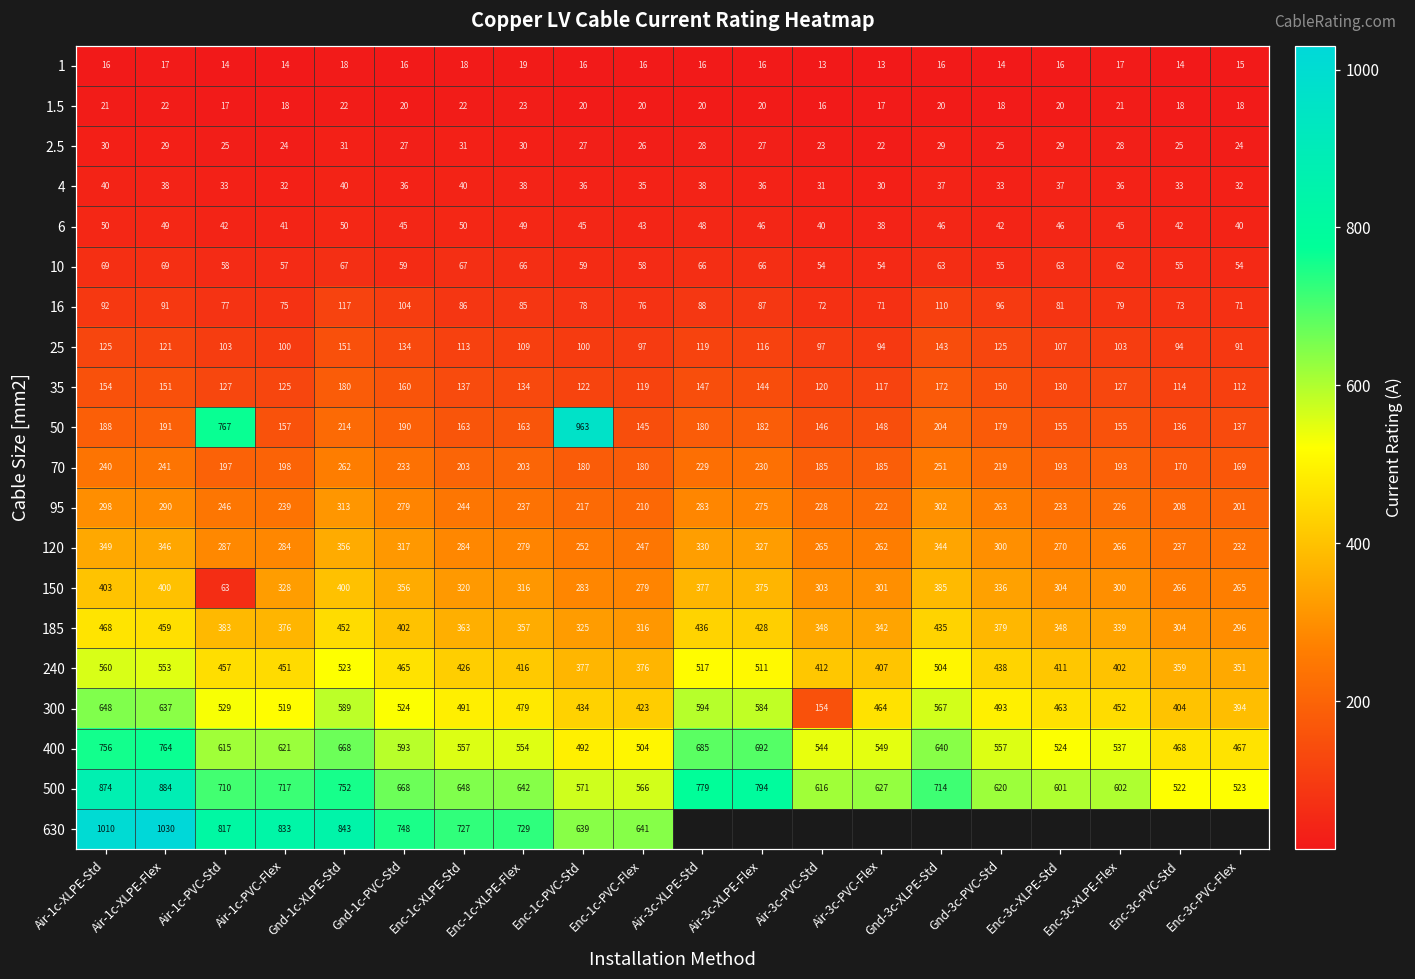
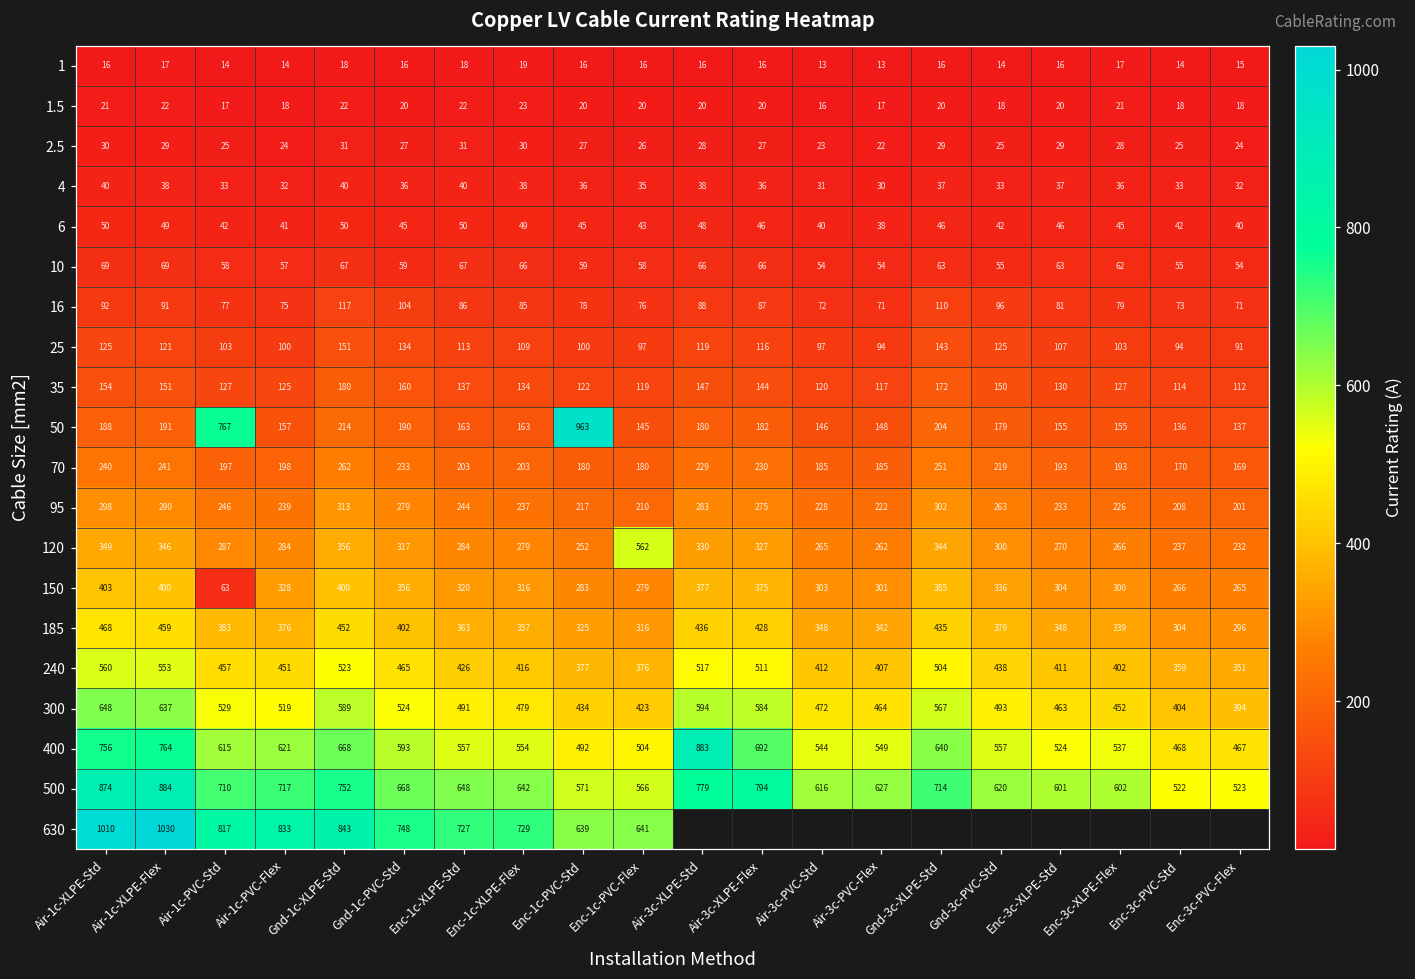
  {
    "120": {
      "Air-1c-XLPE-Std": 349,
      "Air-1c-XLPE-Flex": 346,
      "Air-1c-PVC-Std": 287,
      "Air-1c-PVC-Flex": 284,
      "Gnd-1c-XLPE-Std": 356,
      "Gnd-1c-PVC-Std": 317,
      "Enc-1c-XLPE-Std": 284,
      "Enc-1c-XLPE-Flex": 279,
      "Enc-1c-PVC-Std": 252,
-     "Enc-1c-PVC-Flex": 247,
+     "Enc-1c-PVC-Flex": 562,
      "Air-3c-XLPE-Std": 330,
      "Air-3c-XLPE-Flex": 327,
      "Air-3c-PVC-Std": 265,
      "Air-3c-PVC-Flex": 262,
      "Gnd-3c-XLPE-Std": 344,
      "Gnd-3c-PVC-Std": 300,
      "Enc-3c-XLPE-Std": 270,
      "Enc-3c-XLPE-Flex": 266,
      "Enc-3c-PVC-Std": 237,
      "Enc-3c-PVC-Flex": 232
    },
    "300": {
      "Air-1c-XLPE-Std": 648,
      "Air-1c-XLPE-Flex": 637,
      "Air-1c-PVC-Std": 529,
      "Air-1c-PVC-Flex": 519,
      "Gnd-1c-XLPE-Std": 589,
      "Gnd-1c-PVC-Std": 524,
      "Enc-1c-XLPE-Std": 491,
      "Enc-1c-XLPE-Flex": 479,
      "Enc-1c-PVC-Std": 434,
      "Enc-1c-PVC-Flex": 423,
      "Air-3c-XLPE-Std": 594,
      "Air-3c-XLPE-Flex": 584,
-     "Air-3c-PVC-Std": 154,
+     "Air-3c-PVC-Std": 472,
      "Air-3c-PVC-Flex": 464,
      "Gnd-3c-XLPE-Std": 567,
      "Gnd-3c-PVC-Std": 493,
      "Enc-3c-XLPE-Std": 463,
      "Enc-3c-XLPE-Flex": 452,
      "Enc-3c-PVC-Std": 404,
      "Enc-3c-PVC-Flex": 394
    },
    "400": {
      "Air-1c-XLPE-Std": 756,
      "Air-1c-XLPE-Flex": 764,
      "Air-1c-PVC-Std": 615,
      "Air-1c-PVC-Flex": 621,
      "Gnd-1c-XLPE-Std": 668,
      "Gnd-1c-PVC-Std": 593,
      "Enc-1c-XLPE-Std": 557,
      "Enc-1c-XLPE-Flex": 554,
      "Enc-1c-PVC-Std": 492,
      "Enc-1c-PVC-Flex": 504,
-     "Air-3c-XLPE-Std": 685,
+     "Air-3c-XLPE-Std": 883,
      "Air-3c-XLPE-Flex": 692,
      "Air-3c-PVC-Std": 544,
      "Air-3c-PVC-Flex": 549,
      "Gnd-3c-XLPE-Std": 640,
      "Gnd-3c-PVC-Std": 557,
      "Enc-3c-XLPE-Std": 524,
      "Enc-3c-XLPE-Flex": 537,
      "Enc-3c-PVC-Std": 468,
      "Enc-3c-PVC-Flex": 467
    }
  }
